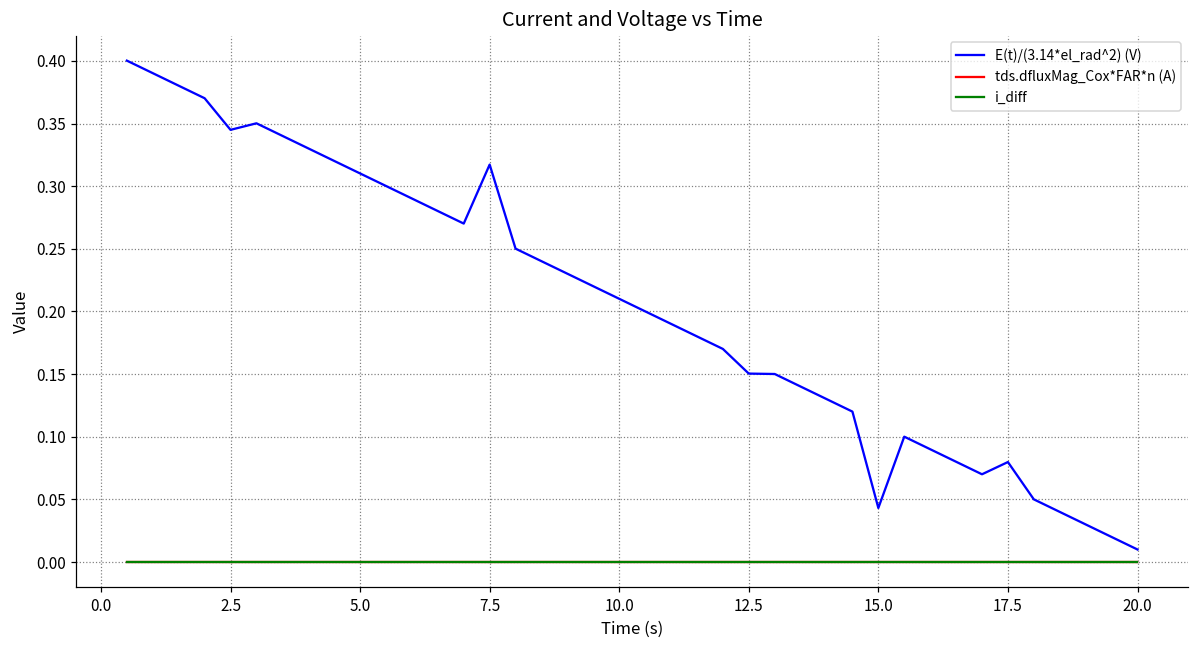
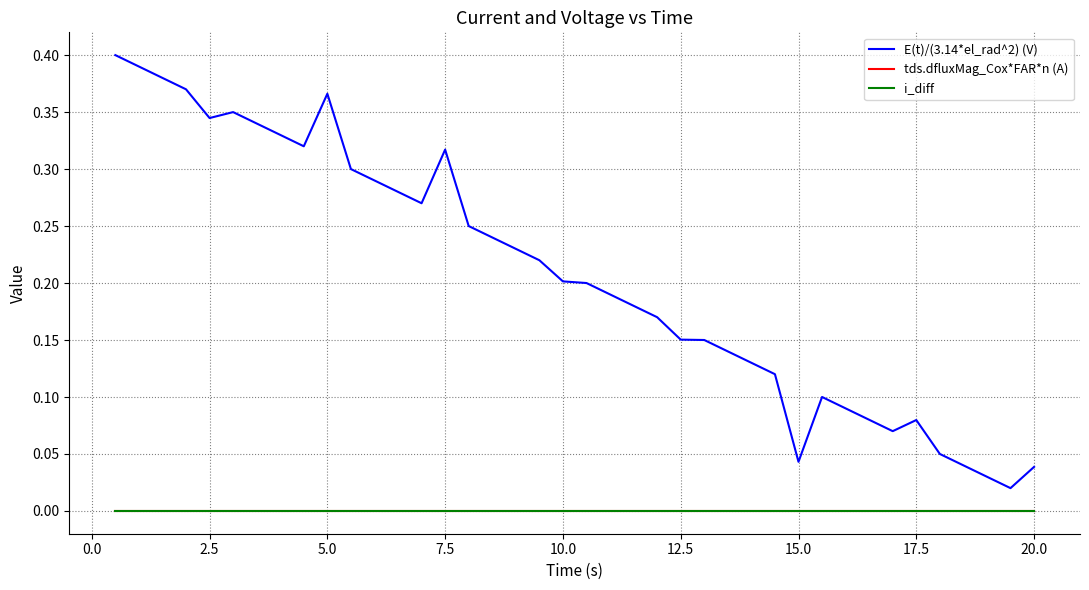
  {
    "E(t)/(3.14*el_rad^2) (V)": {
      "2.5": 0.345,
-     "5.0": 0.310,
+     "5.0": 0.366,
      "7.5": 0.317,
-     "10.0": 0.210,
+     "10.0": 0.202,
      "12.5": 0.150,
      "15.0": 0.043,
      "17.5": 0.080,
-     "20.0": 0.010
+     "20.0": 0.039
    },
    "i_diff": {
      "2.5": 0.000,
      "5.0": 0.000,
      "7.5": 0.000,
      "10.0": 0.000,
      "12.5": 0.000,
      "15.0": 0.000,
      "17.5": 0.000,
      "20.0": 0.000
    }
  }
